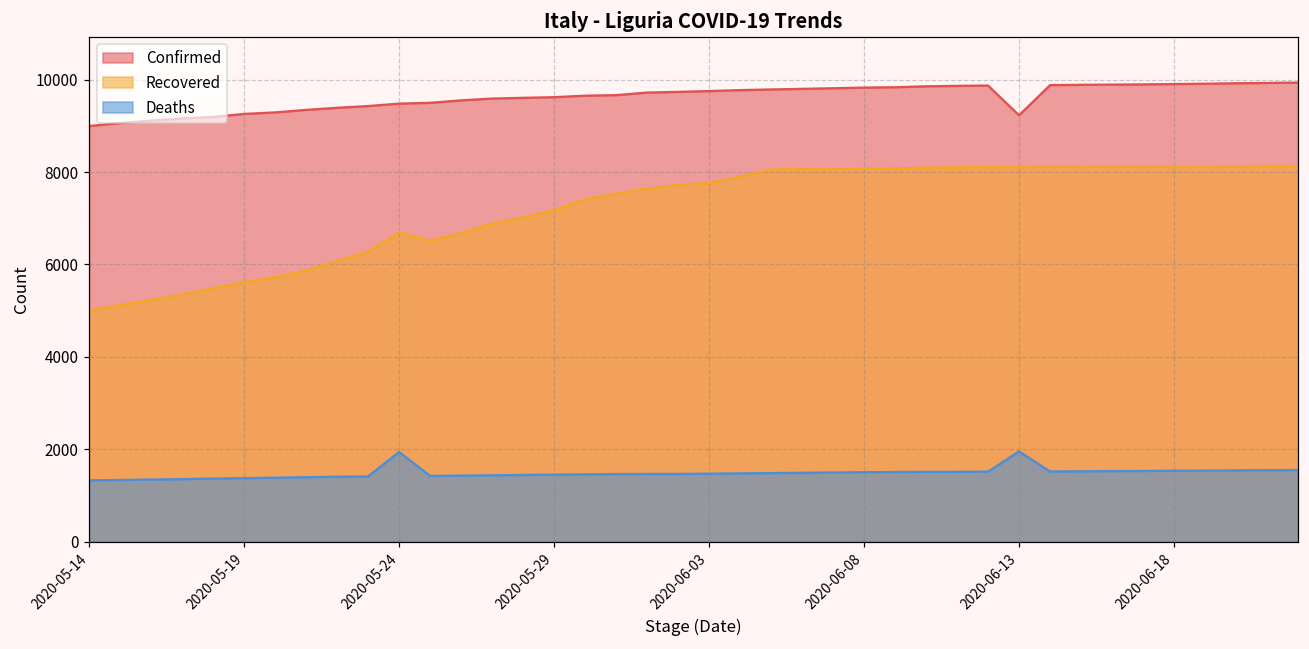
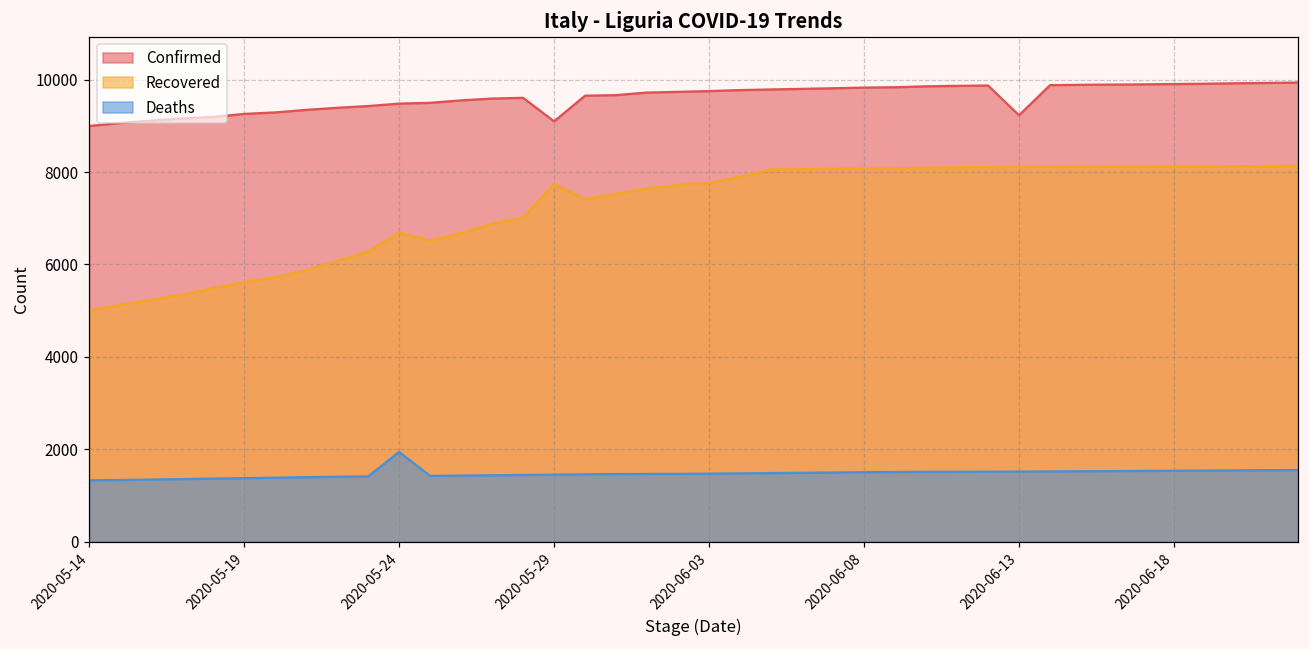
  {
    "Confirmed": {
      "2020-05-14": 9000,
      "2020-05-19": 9300,
      "2020-05-24": 9500,
-     "2020-05-29": 9600,
+     "2020-05-29": 9100,
      "2020-06-03": 9800,
      "2020-06-08": 9800,
      "2020-06-13": 9200,
      "2020-06-18": 9900
    },
    "Recovered": {
      "2020-05-14": 5000,
      "2020-05-19": 5600,
      "2020-05-24": 6700,
-     "2020-05-29": 7200,
+     "2020-05-29": 7700,
      "2020-06-03": 7800,
      "2020-06-08": 8100,
      "2020-06-13": 8100,
      "2020-06-18": 8100
    },
    "Deaths": {
      "2020-05-14": 1300,
      "2020-05-19": 1400,
      "2020-05-24": 1900,
      "2020-05-29": 1500,
      "2020-06-03": 1500,
      "2020-06-08": 1500,
-     "2020-06-13": 2000,
+     "2020-06-13": 1500,
      "2020-06-18": 1500
    }
  }
